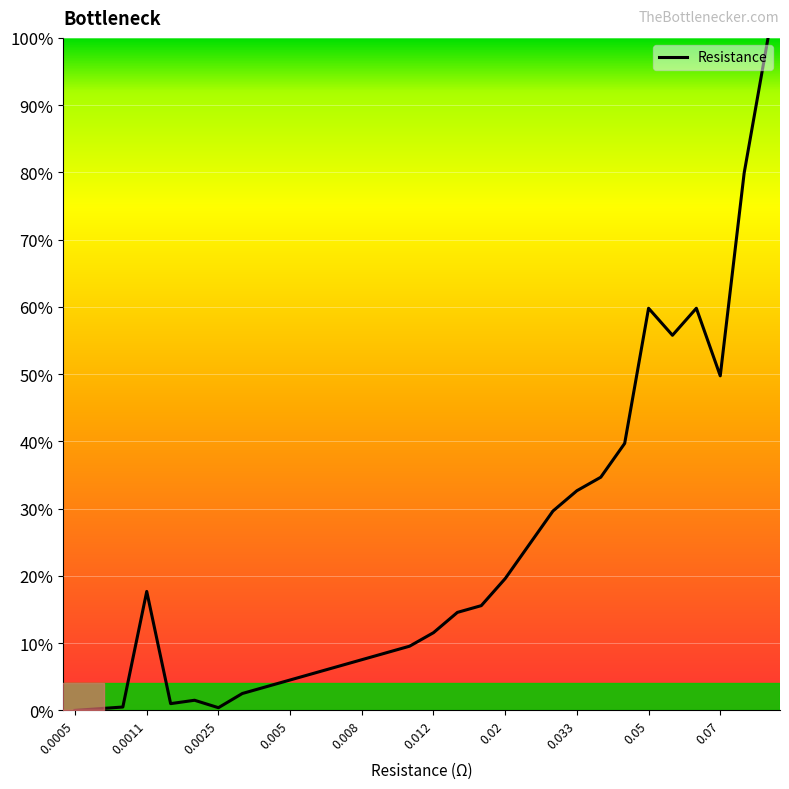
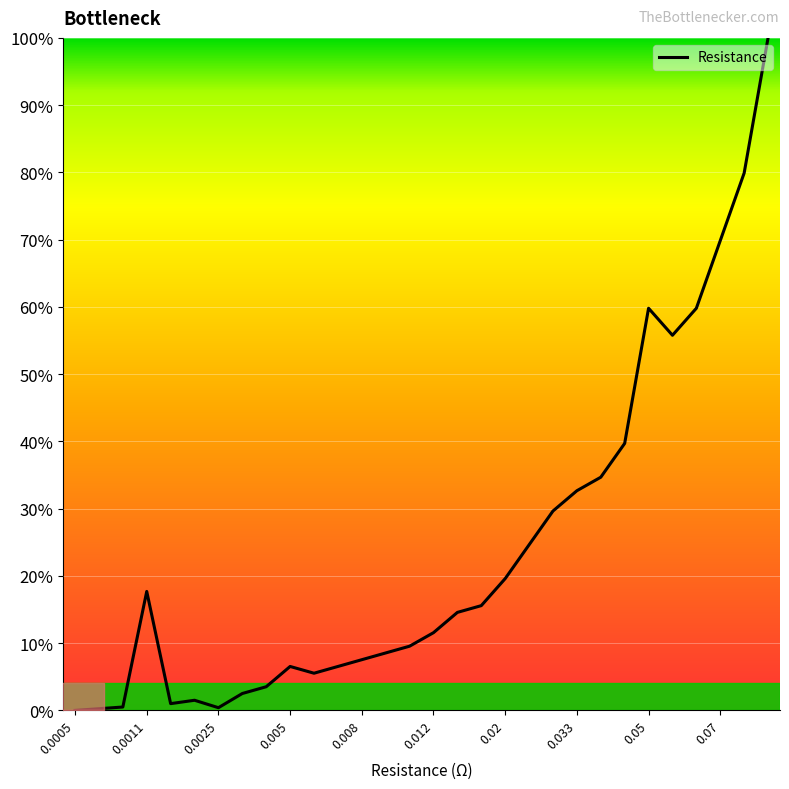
  {
    "0.0011": "18%",
-   "0.005": "5%",
+   "0.005": "7%",
    "0.008": "8%",
    "0.012": "12%",
    "0.02": "20%",
    "0.033": "33%",
    "0.05": "60%",
-   "0.07": "50%"
+   "0.07": "70%"
  }
